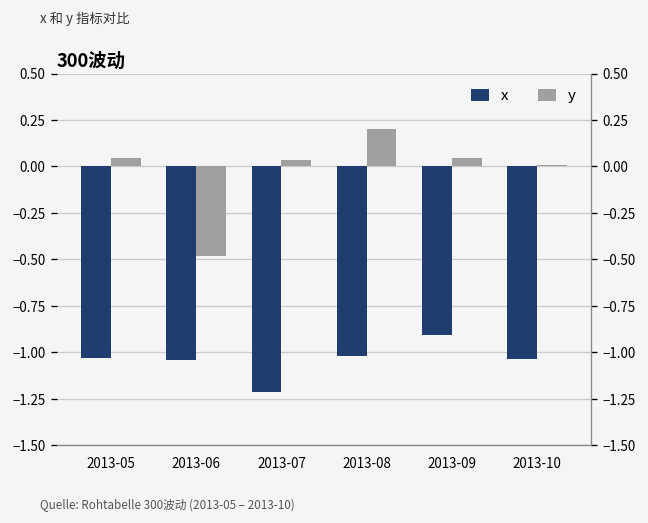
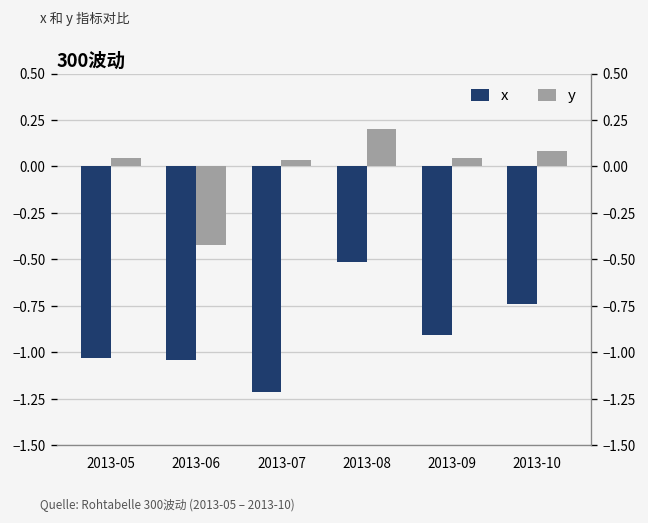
  {
    "x": {
      "2013-05": -1.03,
      "2013-06": -1.04,
      "2013-07": -1.21,
-     "2013-08": -1.02,
+     "2013-08": -0.51,
      "2013-09": -0.90,
-     "2013-10": -1.03
+     "2013-10": -0.74
    },
    "y": {
      "2013-05": 0.05,
-     "2013-06": -0.48,
+     "2013-06": -0.42,
      "2013-07": 0.03,
      "2013-08": 0.20,
      "2013-09": 0.04,
-     "2013-10": 0.01
+     "2013-10": 0.08
    }
  }
